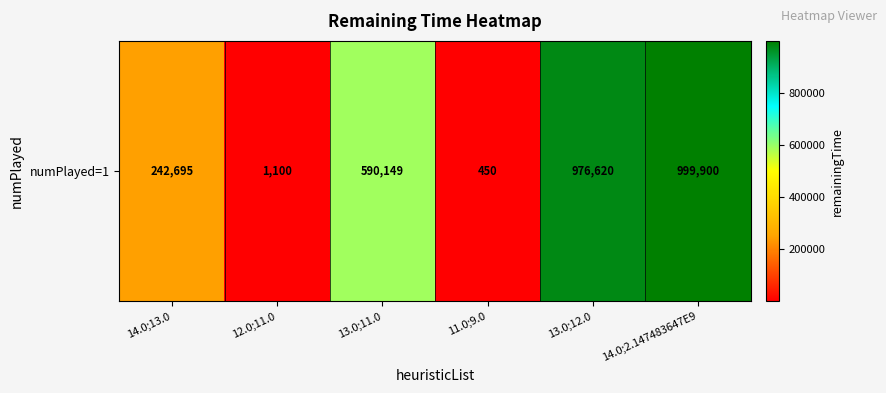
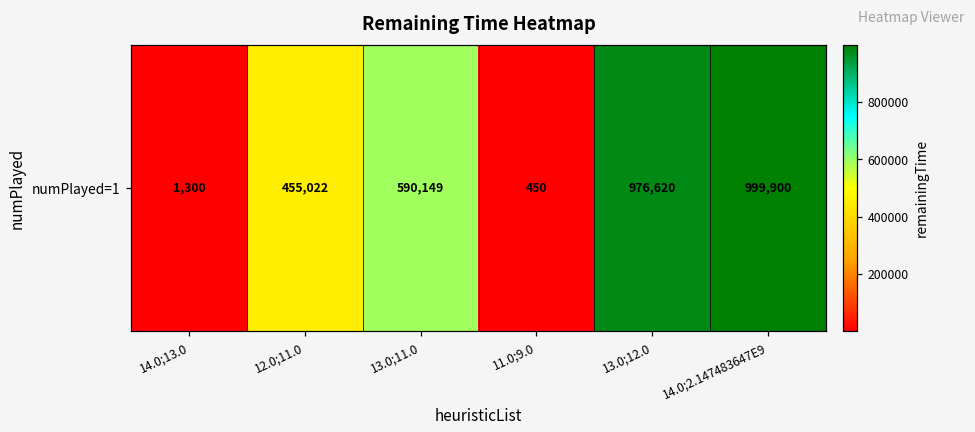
  {
    "numPlayed=1": {
-     "14.0;13.0": "242,695",
-     "12.0;11.0": "1,100",
+     "14.0;13.0": "1,300",
+     "12.0;11.0": "455,022",
      "13.0;11.0": "590,149",
      "11.0;9.0": "450",
      "13.0;12.0": "976,620",
      "14.0;2.147483647E9": "999,900"
    }
  }
